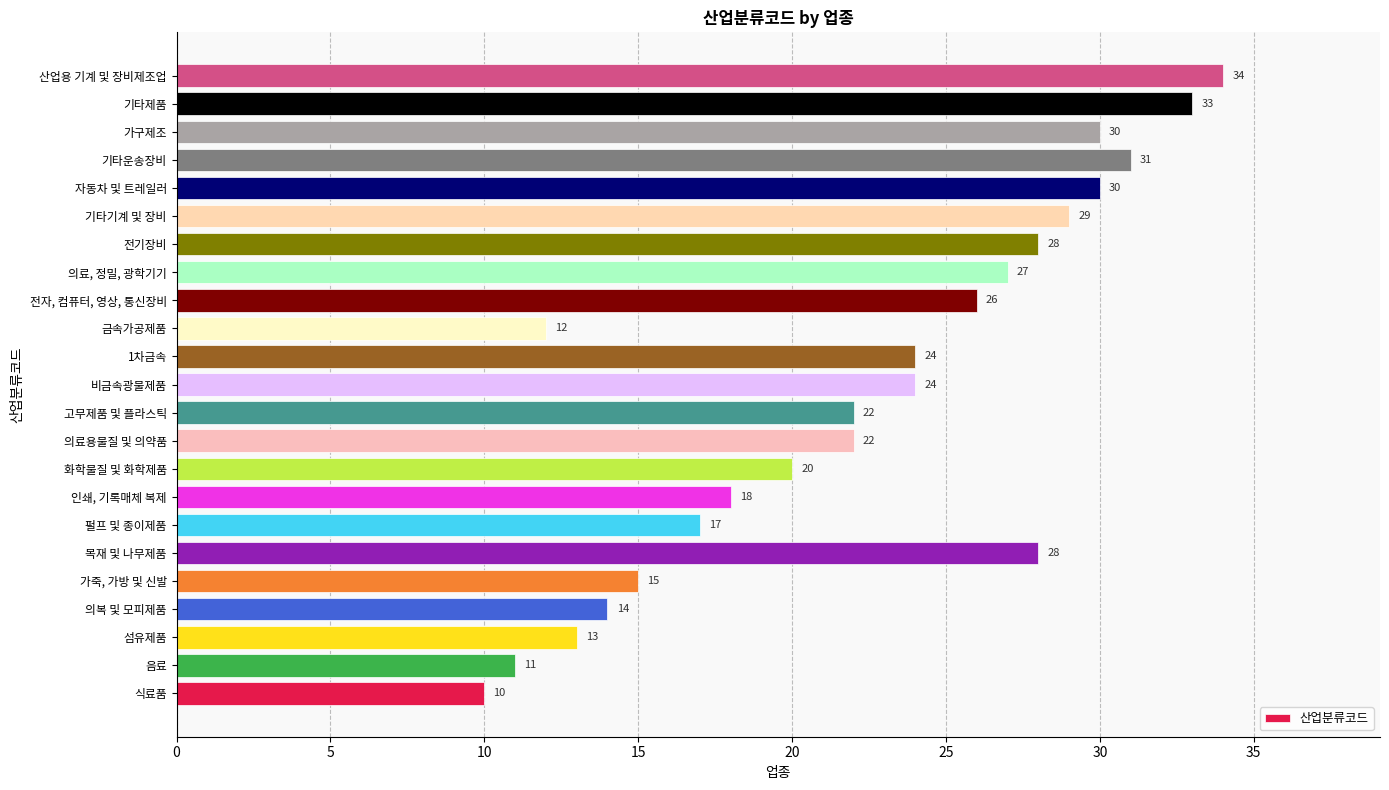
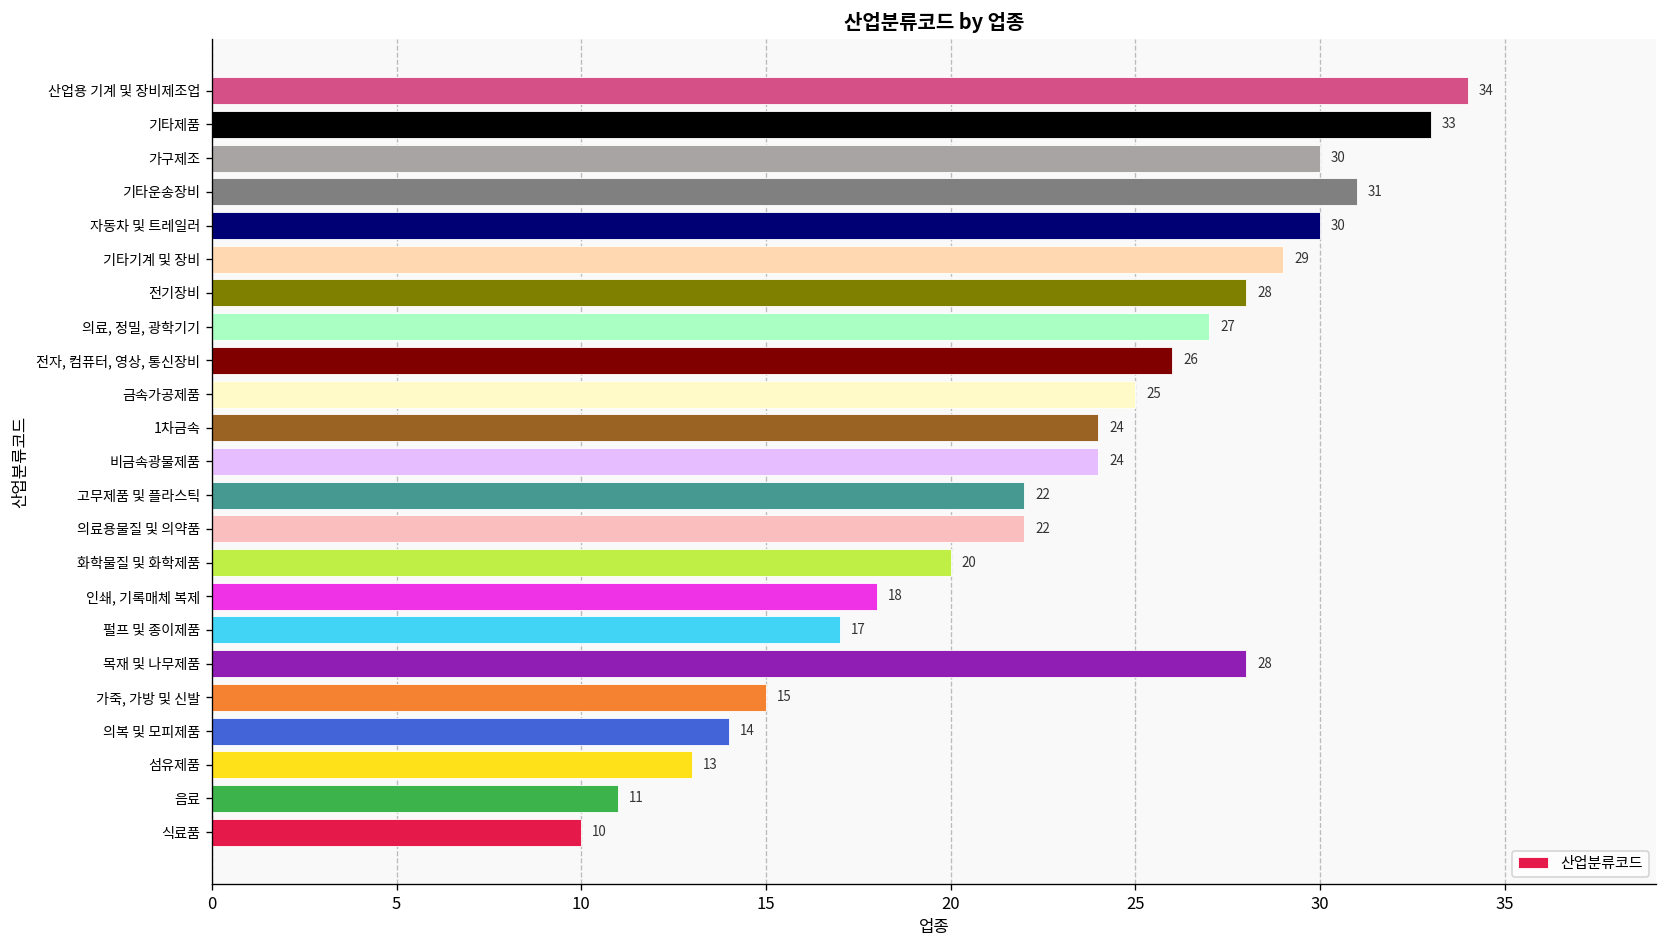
  {
    "산업용 기계 및 장비제조업": 34,
    "기타제품": 33,
    "가구제조": 30,
    "기타운송장비": 31,
    "자동차 및 트레일러": 30,
    "기타기계 및 장비": 29,
    "전기장비": 28,
    "의료, 정밀, 광학기기": 27,
    "전자, 컴퓨터, 영상, 통신장비": 26,
-   "금속가공제품": 12,
+   "금속가공제품": 25,
    "1차금속": 24,
    "비금속광물제품": 24,
    "고무제품 및 플라스틱": 22,
    "의료용물질 및 의약품": 22,
    "화학물질 및 화학제품": 20,
    "인쇄, 기록매체 복제": 18,
    "펄프 및 종이제품": 17,
    "목재 및 나무제품": 28,
    "가죽, 가방 및 신발": 15,
    "의복 및 모피제품": 14,
    "섬유제품": 13,
    "음료": 11,
    "식료품": 10
  }
